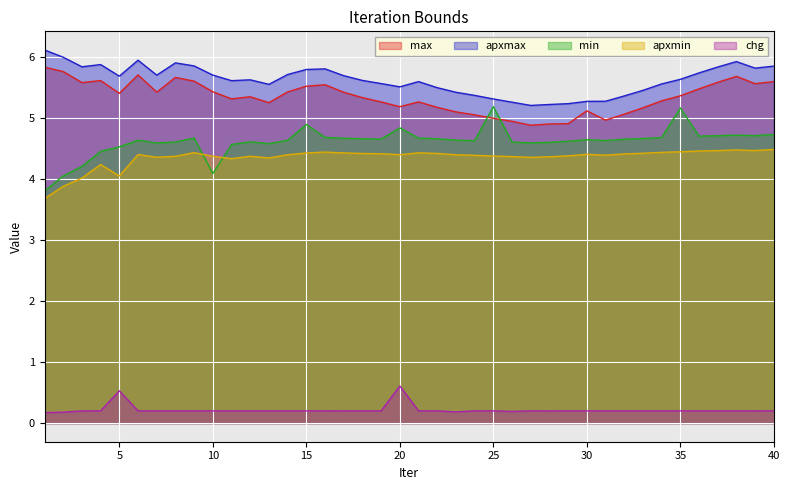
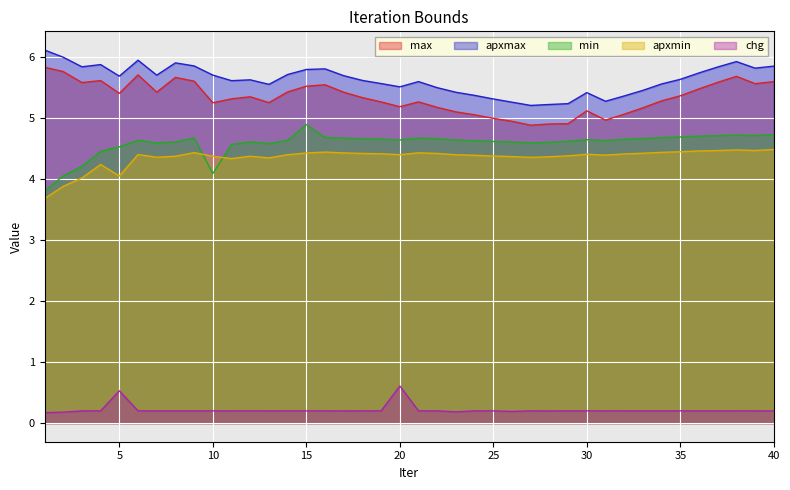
  {
    "max": {
      "5": 5.4,
-     "10": 5.4,
+     "10": 5.2,
      "15": 5.5,
      "20": 5.2,
      "25": 5.0,
      "30": 5.1,
      "35": 5.4,
      "40": 5.6
    },
    "apxmax": {
      "5": 5.7,
      "10": 5.7,
      "15": 5.8,
      "20": 5.5,
      "25": 5.3,
-     "30": 5.3,
+     "30": 5.4,
      "35": 5.6,
      "40": 5.8
    },
    "min": {
      "5": 4.5,
      "10": 4.1,
      "15": 4.9,
-     "20": 4.8,
-     "25": 5.2,
+     "20": 4.6,
+     "25": 4.6,
      "30": 4.6,
-     "35": 5.2,
+     "35": 4.7,
      "40": 4.7
    },
    "apxmin": {
      "5": 4.0,
      "10": 4.4,
      "15": 4.4,
      "20": 4.4,
      "25": 4.4,
      "30": 4.4,
      "35": 4.4,
      "40": 4.5
    },
    "chg": {
      "5": 0.5,
      "10": 0.2,
      "15": 0.2,
      "20": 0.6,
      "25": 0.2,
      "30": 0.2,
      "35": 0.2,
      "40": 0.2
    }
  }
